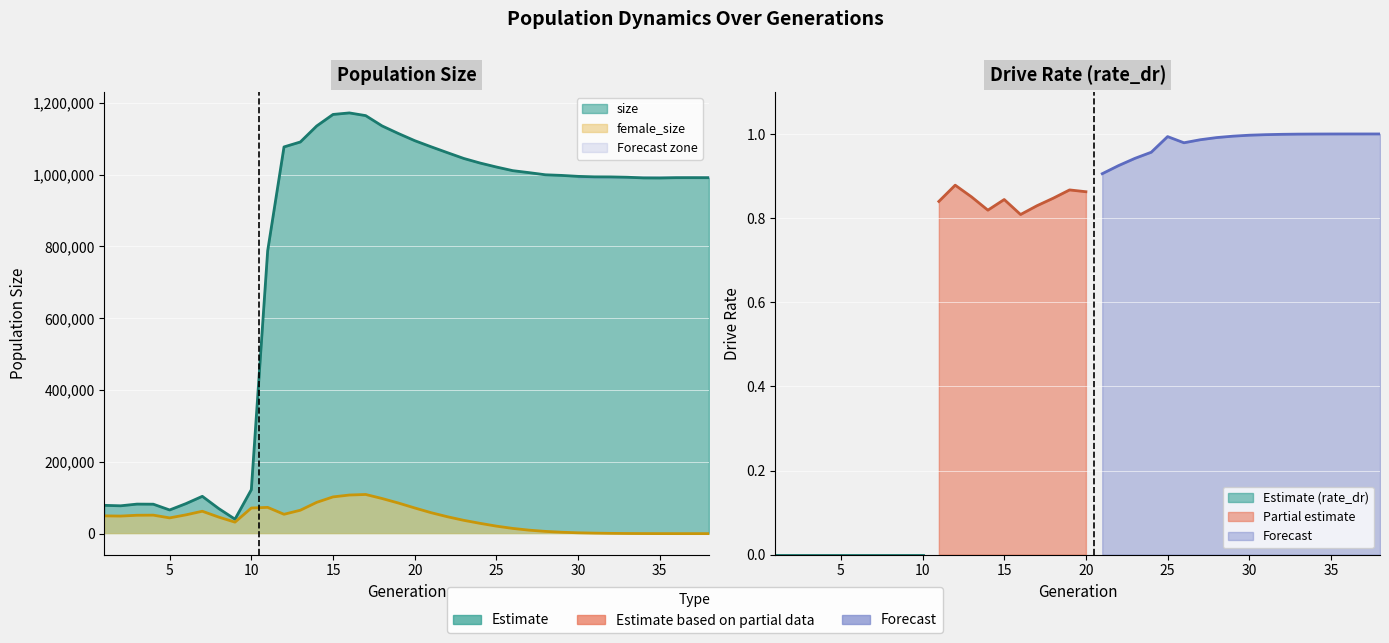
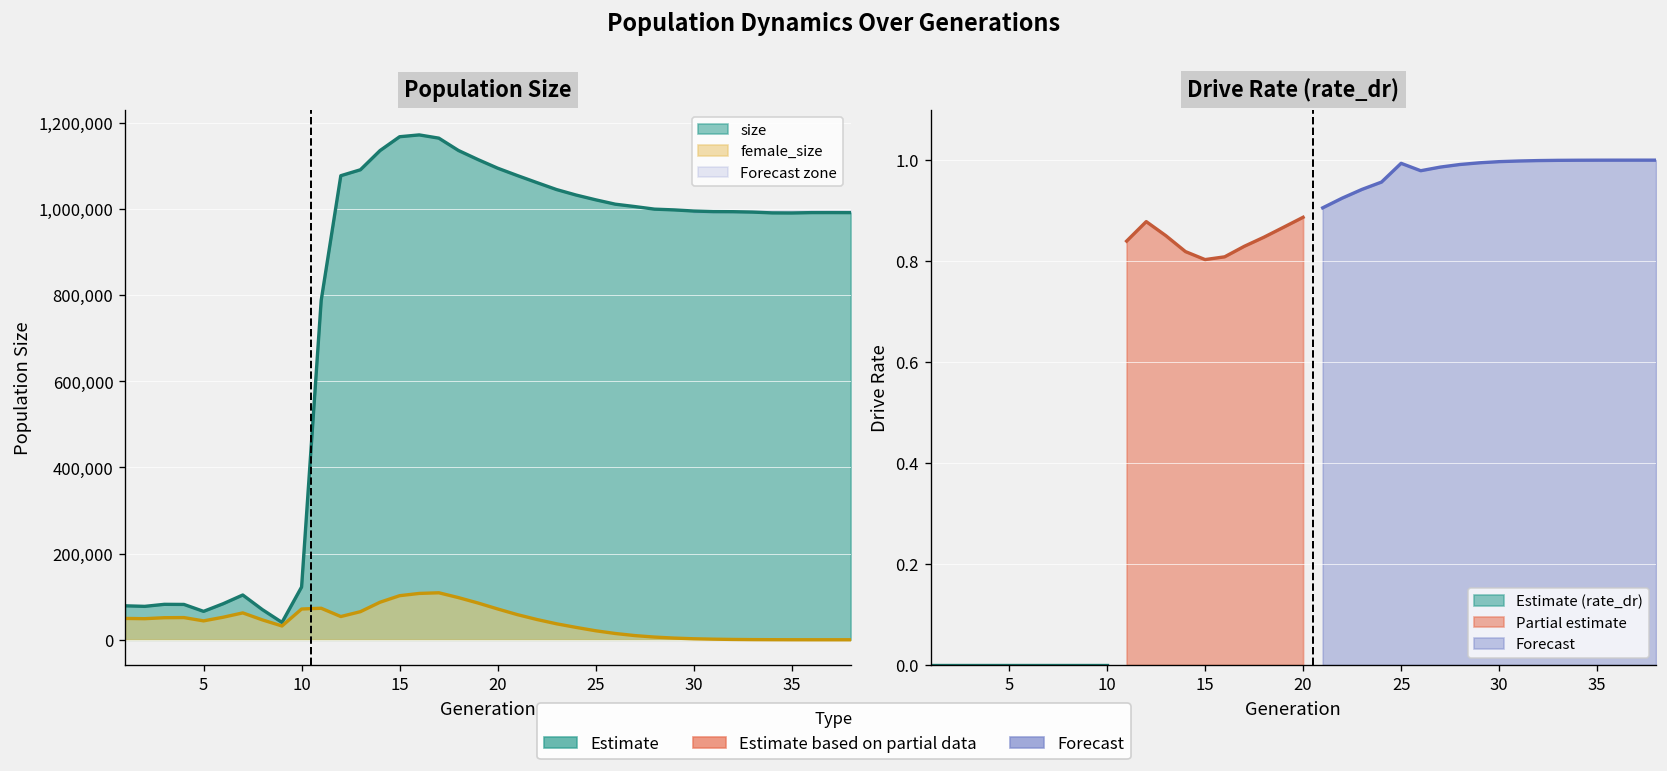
  {
    "Population Size": {
      "size": {
        "5": "70,000",
        "10": "120,000",
        "15": "1,170,000",
        "20": "1,090,000",
        "25": "1,020,000",
        "35": "990,000"
      },
      "female_size": {
        "5": "40,000",
        "10": "70,000",
        "15": "100,000",
        "20": "70,000",
        "25": "20,000",
        "30": "0",
        "35": "0"
      }
    },
    "Drive Rate (rate_dr)": {
      "Estimate (rate_dr)": {
        "5": "0.00",
        "10": "0.00"
      },
      "Partial estimate": {
-       "15": "0.84",
-       "20": "0.86"
+       "15": "0.80",
+       "20": "0.89"
      },
      "Forecast": {
        "25": "0.99",
        "30": "1.00",
        "35": "1.00"
      }
    }
  }
